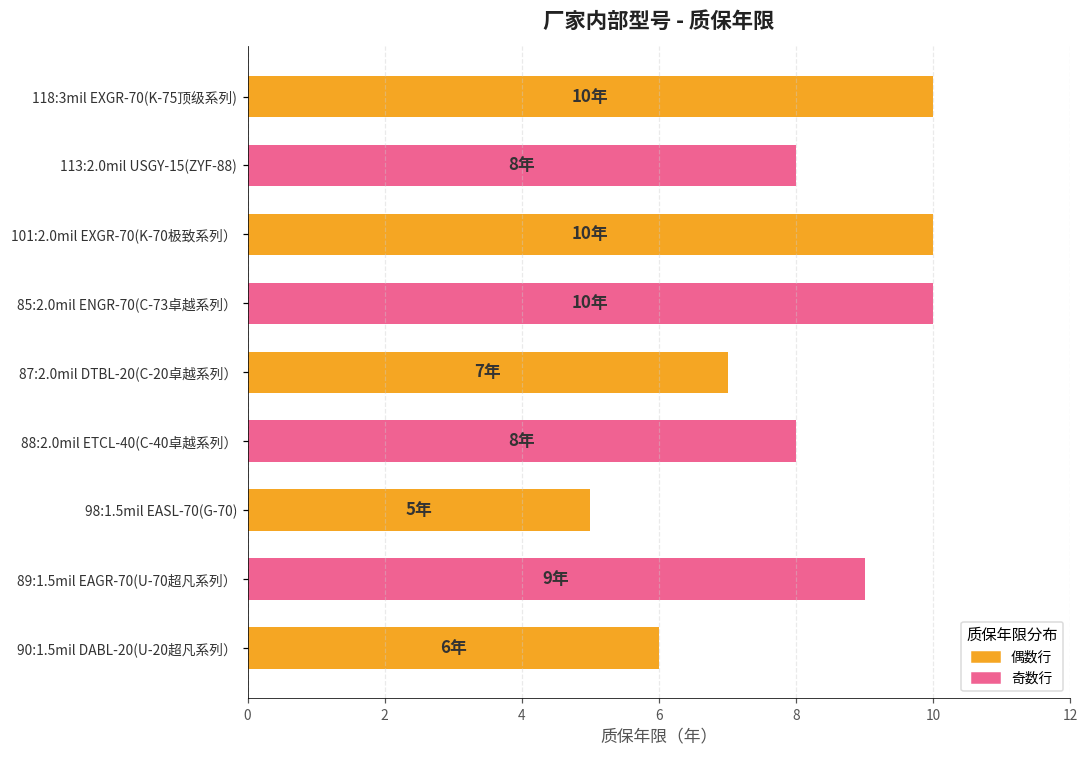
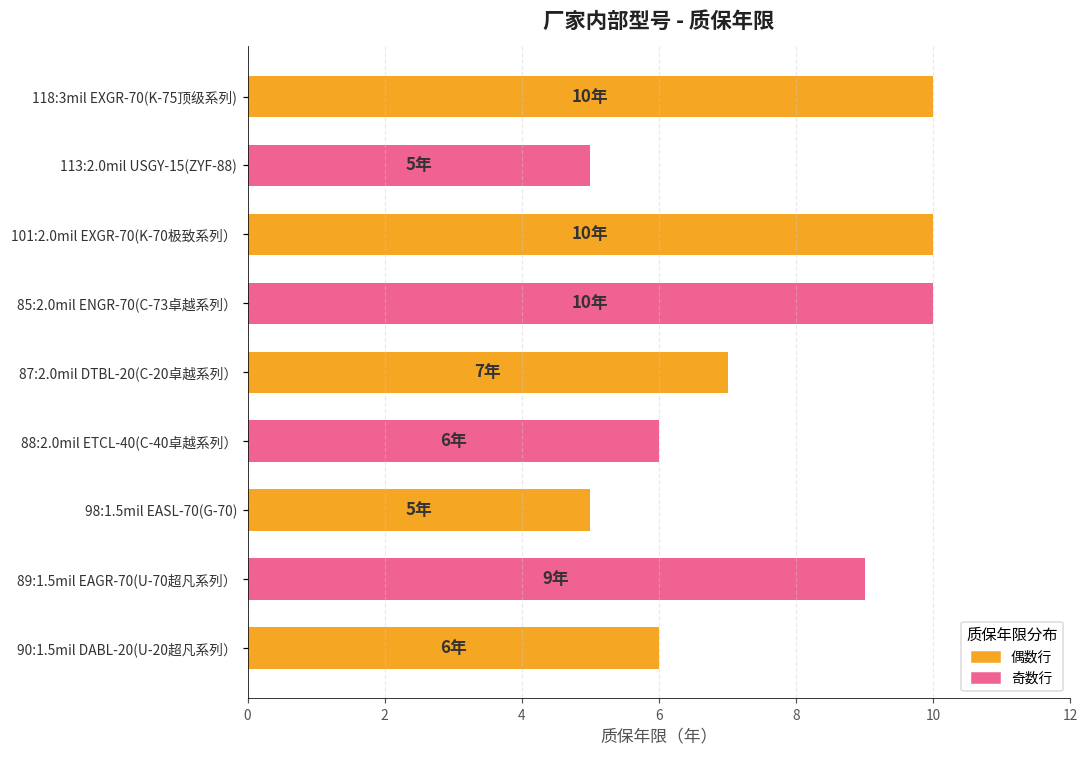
  {
    "118:3mil EXGR-70(K-75顶级系列)": "10年",
-   "113:2.0mil USGY-15(ZYF-88)": "8年",
+   "113:2.0mil USGY-15(ZYF-88)": "5年",
    "101:2.0mil EXGR-70(K-70极致系列）": "10年",
    "85:2.0mil ENGR-70(C-73卓越系列）": "10年",
    "87:2.0mil DTBL-20(C-20卓越系列）": "7年",
-   "88:2.0mil ETCL-40(C-40卓越系列）": "8年",
+   "88:2.0mil ETCL-40(C-40卓越系列）": "6年",
    "98:1.5mil EASL-70(G-70)": "5年",
    "89:1.5mil EAGR-70(U-70超凡系列）": "9年",
    "90:1.5mil DABL-20(U-20超凡系列）": "6年"
  }
